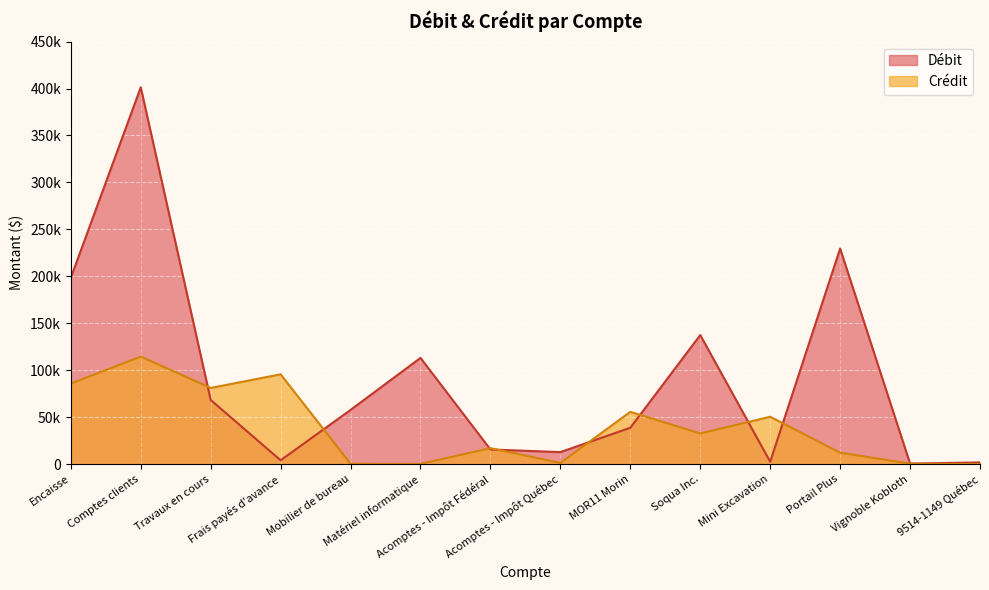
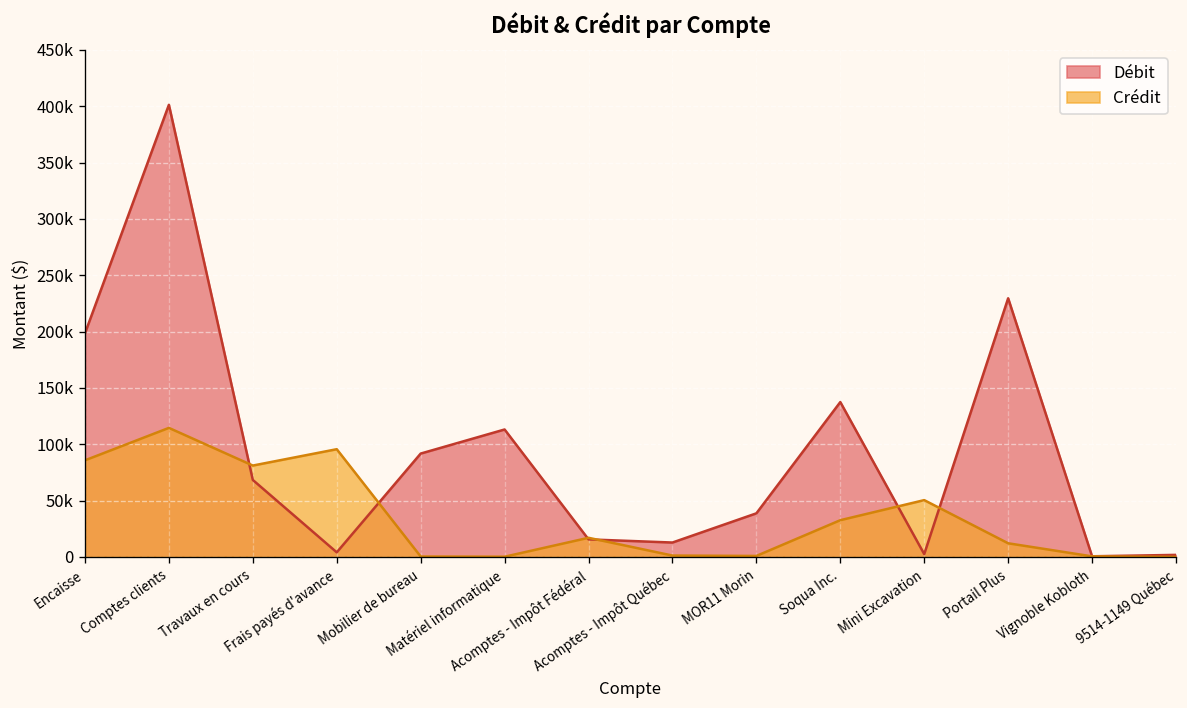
  {
    "Débit": {
      "Encaisse": 200000,
      "Comptes clients": 400000,
      "Travaux en cours": 70000,
      "Frais payés d'avance": 0,
-     "Mobilier de bureau": 60000,
+     "Mobilier de bureau": 90000,
      "Matériel informatique": 110000,
      "Acomptes - Impôt Québec": 10000,
      "MOR11 Morin": 40000,
      "Soqua Inc.": 140000,
      "Mini Excavation": 0,
      "Portail Plus": 230000
    },
    "Crédit": {
      "Encaisse": 90000,
      "Comptes clients": 110000,
      "Travaux en cours": 80000,
      "Frais payés d'avance": 100000,
      "Mobilier de bureau": 0,
      "Matériel informatique": 0,
      "Acomptes - Impôt Québec": 0,
-     "MOR11 Morin": 60000,
+     "MOR11 Morin": 0,
      "Soqua Inc.": 30000,
      "Mini Excavation": 50000,
      "Portail Plus": 10000
    }
  }
